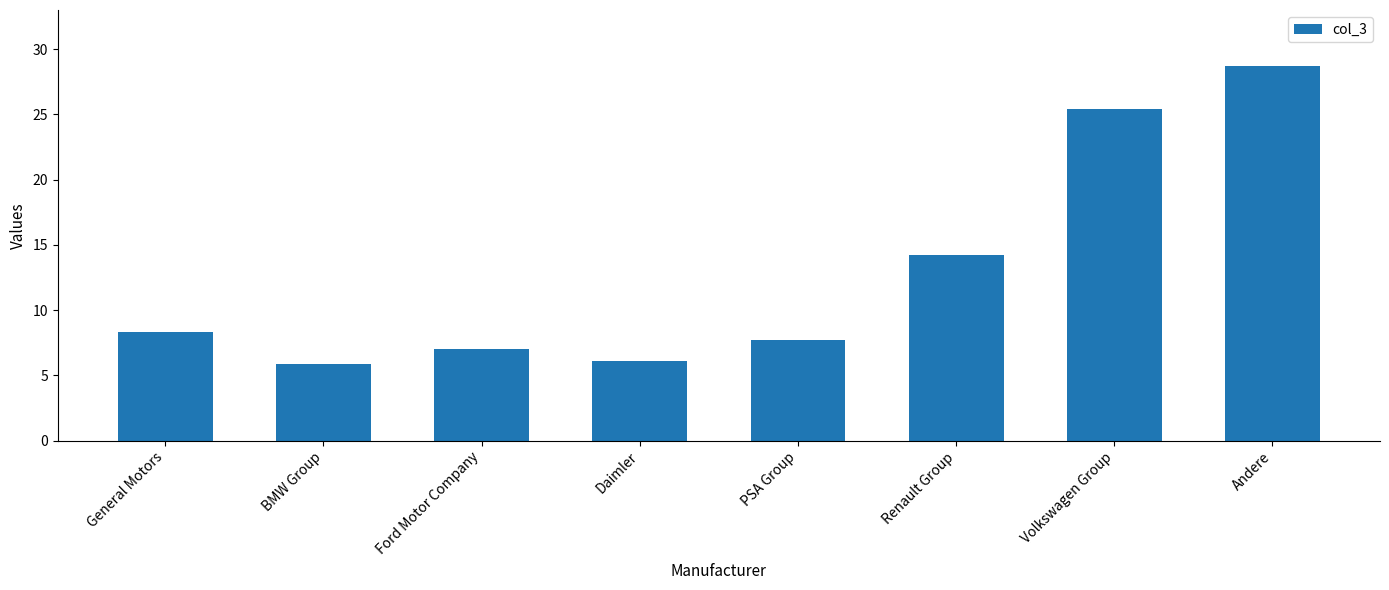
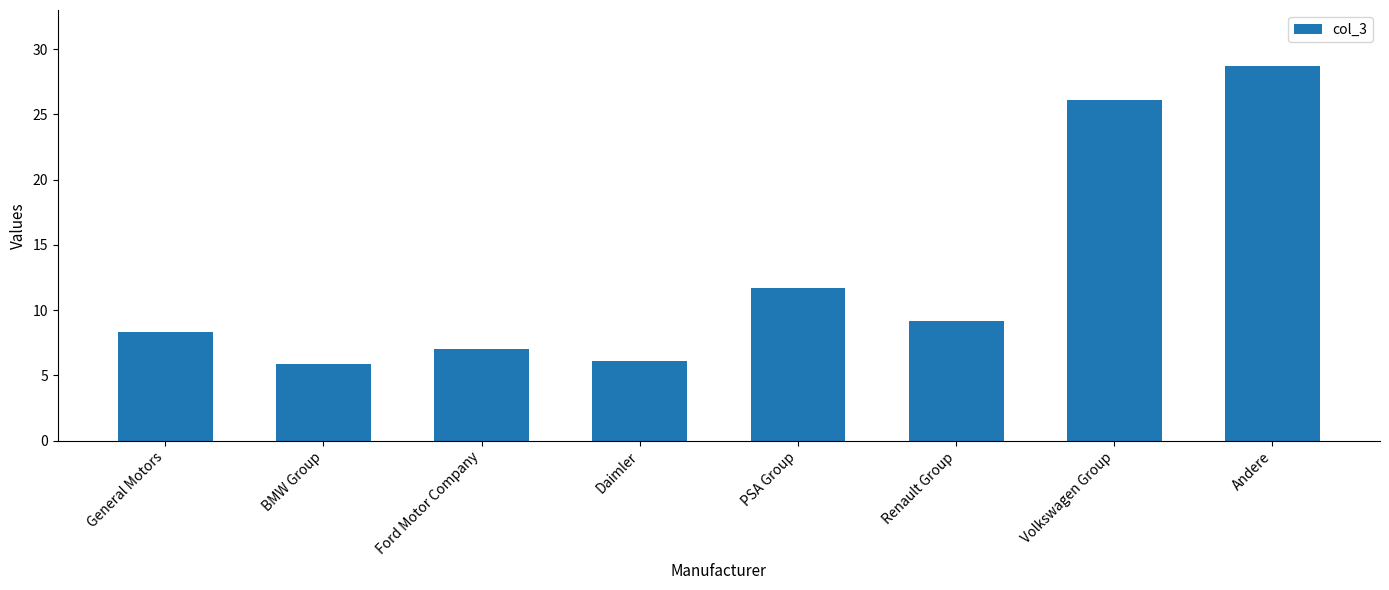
  {
    "General Motors": 8.3,
    "BMW Group": 5.9,
    "Ford Motor Company": 7.0,
    "Daimler": 6.1,
-   "PSA Group": 7.7,
-   "Renault Group": 14.2,
-   "Volkswagen Group": 25.4,
+   "PSA Group": 11.7,
+   "Renault Group": 9.2,
+   "Volkswagen Group": 26.1,
    "Andere": 28.7
  }
